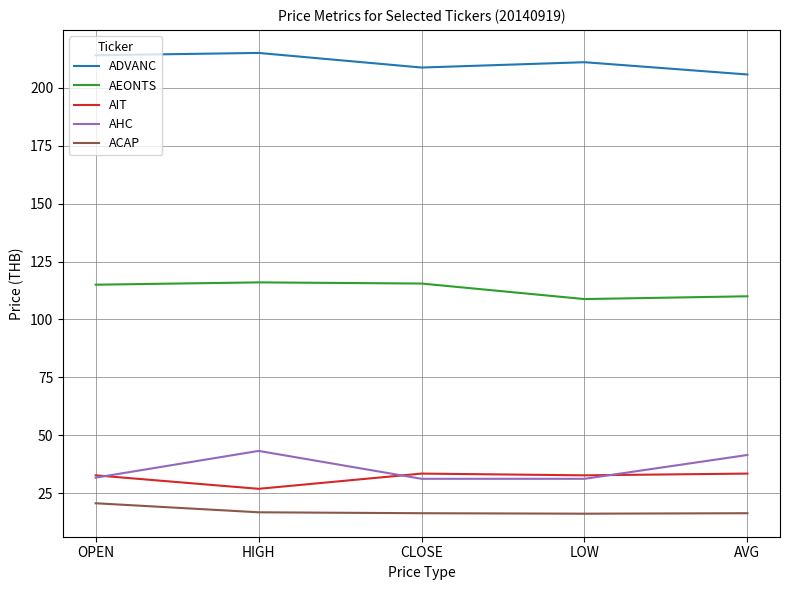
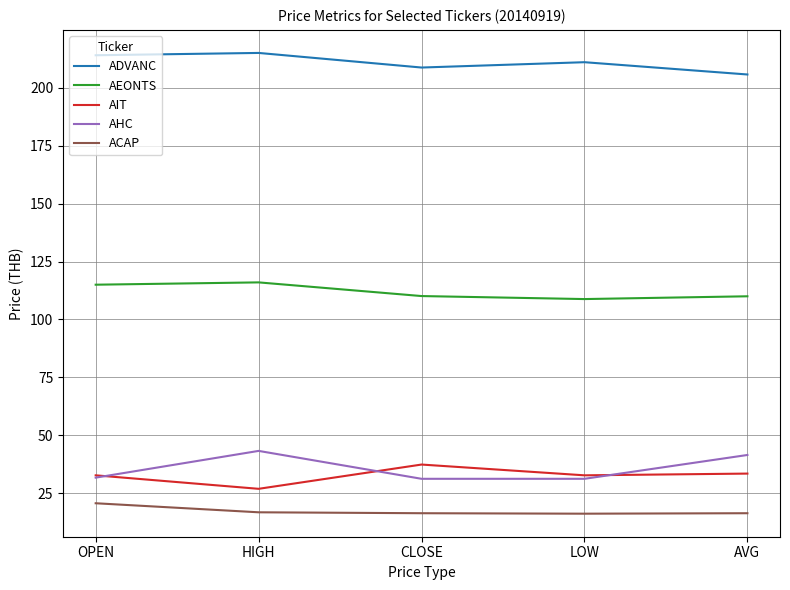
  {
    "ADVANC": {
      "HIGH": 215,
      "CLOSE": 209,
      "LOW": 211,
      "AVG": 206
    },
    "AEONTS": {
      "OPEN": 115,
      "HIGH": 116,
-     "CLOSE": 116,
+     "CLOSE": 110,
      "LOW": 109,
      "AVG": 110
    },
    "AIT": {
      "HIGH": 27,
-     "CLOSE": 34,
+     "CLOSE": 37,
      "LOW": 33,
      "AVG": 34
    },
    "AHC": {
      "HIGH": 43,
      "CLOSE": 31,
      "LOW": 31,
      "AVG": 42
    },
    "ACAP": {
      "OPEN": 21,
      "HIGH": 17,
      "CLOSE": 16,
      "LOW": 16,
      "AVG": 16
    }
  }
